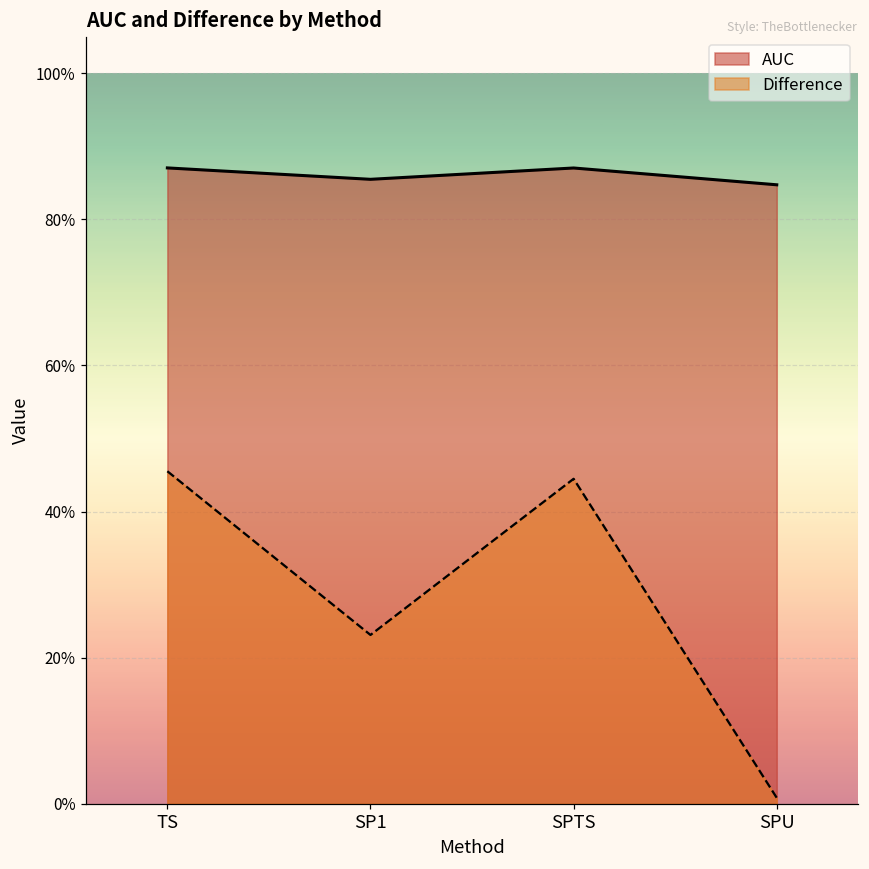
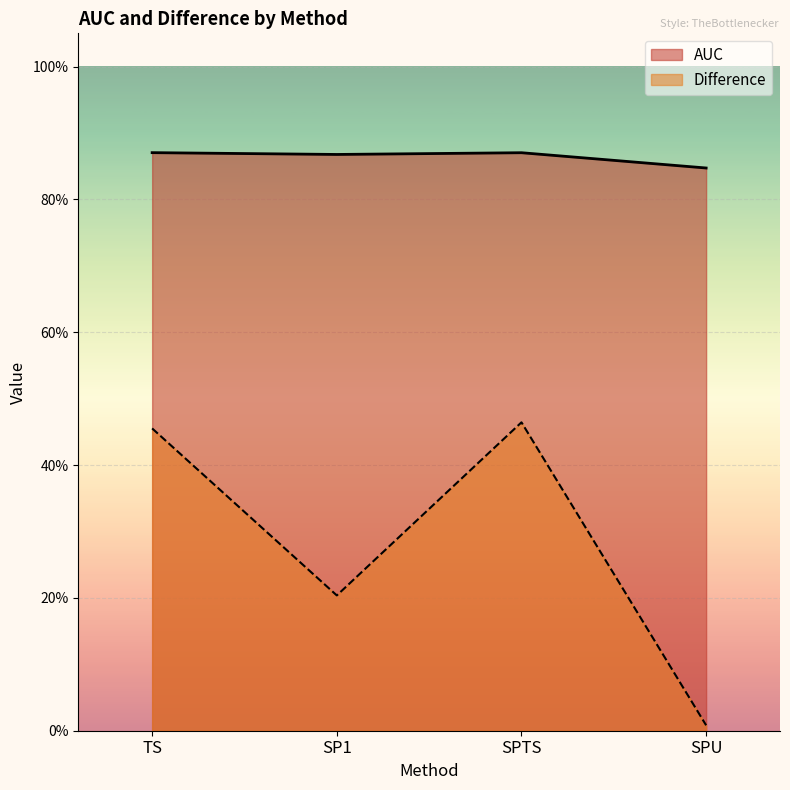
  {
    "AUC": {
      "TS": "87%",
-     "SP1": "85%",
+     "SP1": "87%",
      "SPTS": "87%",
      "SPU": "85%"
    },
    "Difference": {
      "TS": "46%",
-     "SP1": "23%",
-     "SPTS": "44%",
+     "SP1": "20%",
+     "SPTS": "46%",
      "SPU": "1%"
    }
  }
